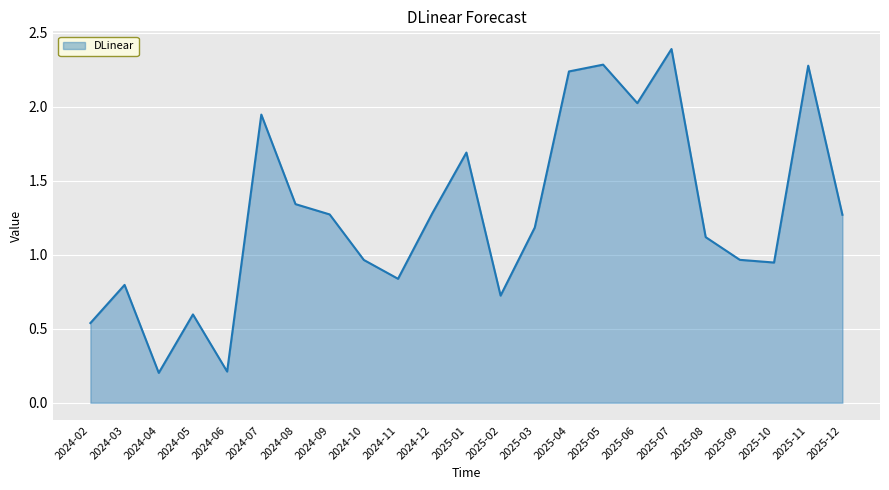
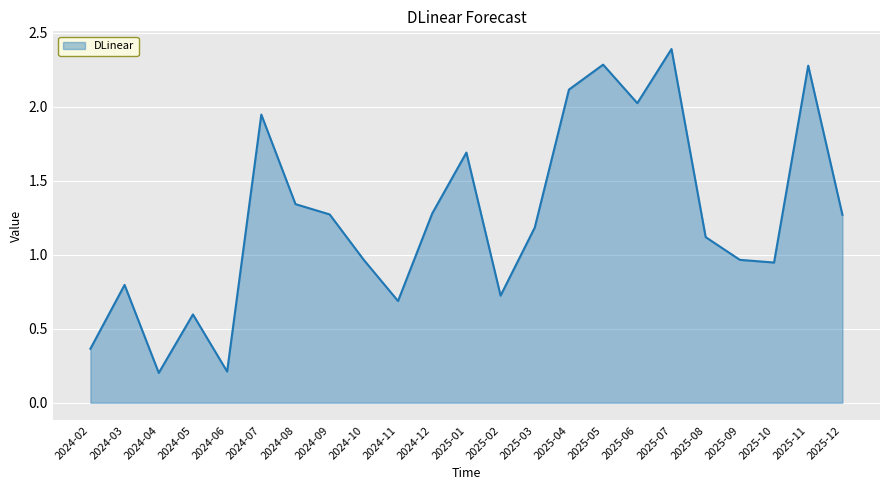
  {
-   "2024-02": 0.54,
+   "2024-02": 0.36,
    "2024-03": 0.80,
    "2024-04": 0.20,
    "2024-05": 0.60,
    "2024-06": 0.21,
    "2024-07": 1.95,
    "2024-08": 1.34,
    "2024-09": 1.27,
    "2024-10": 0.96,
-   "2024-11": 0.84,
+   "2024-11": 0.69,
    "2024-12": 1.28,
    "2025-01": 1.69,
    "2025-02": 0.72,
    "2025-03": 1.18,
-   "2025-04": 2.24,
+   "2025-04": 2.12,
    "2025-05": 2.28,
    "2025-06": 2.02,
    "2025-07": 2.39,
    "2025-08": 1.12,
    "2025-09": 0.97,
    "2025-10": 0.95,
    "2025-11": 2.28,
    "2025-12": 1.27
  }
